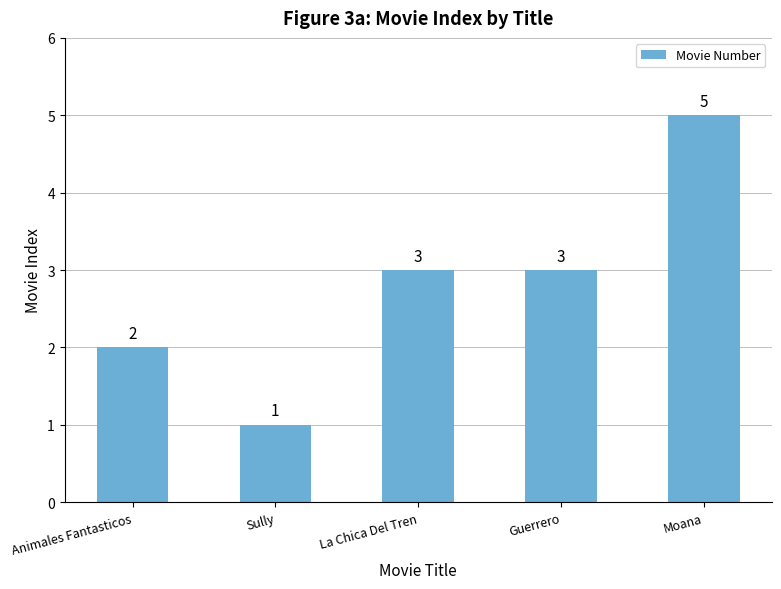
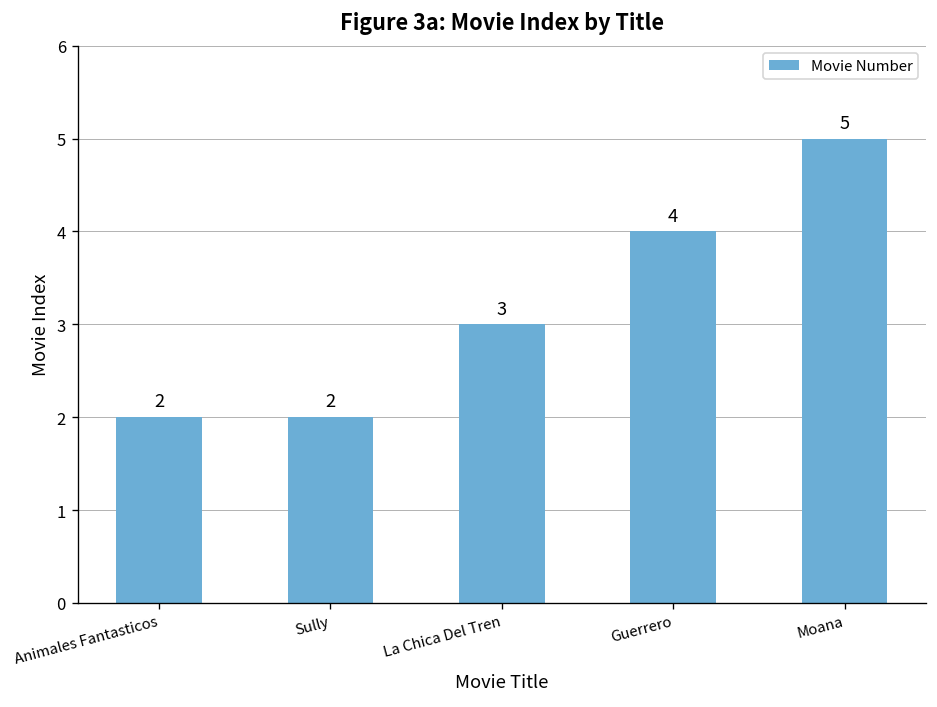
  {
    "Animales Fantasticos": 2,
-   "Sully": 1,
+   "Sully": 2,
    "La Chica Del Tren": 3,
-   "Guerrero": 3,
+   "Guerrero": 4,
    "Moana": 5
  }
